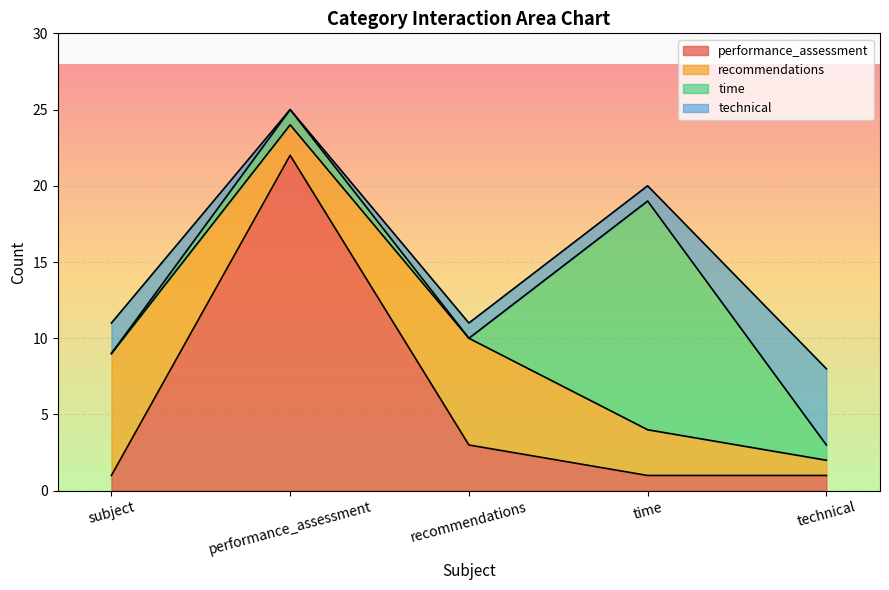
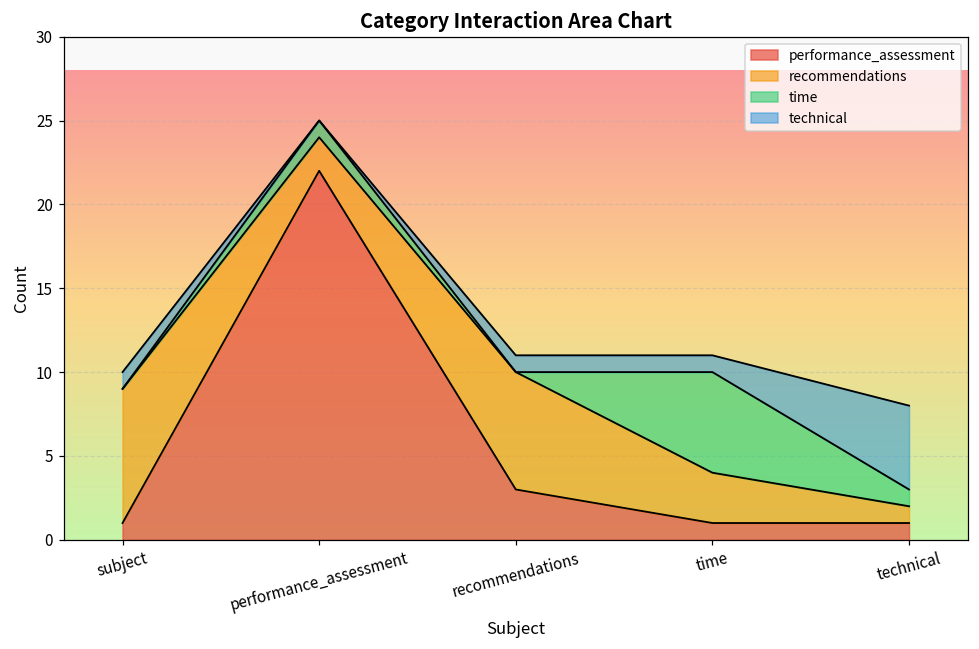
  {
    "performance_assessment": {
      "subject": 1,
      "performance_assessment": 22,
      "recommendations": 3,
      "time": 1,
      "technical": 1
    },
    "recommendations": {
      "performance_assessment": 2,
      "time": 3,
      "technical": 1
    },
    "time": {
-     "time": 15,
+     "time": 6,
      "technical": 1
    },
    "technical": {
-     "subject": 2,
+     "subject": 1,
      "recommendations": 1,
      "time": 1,
      "technical": 5
    }
  }
